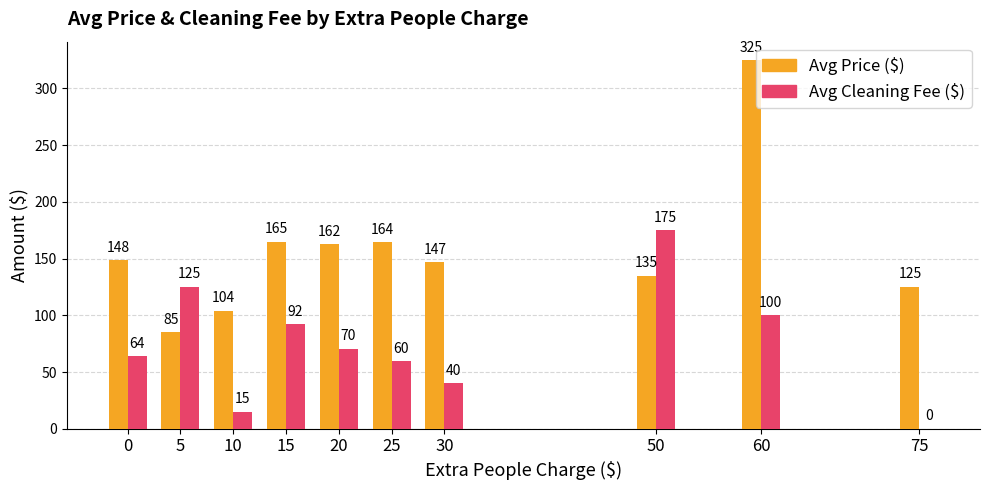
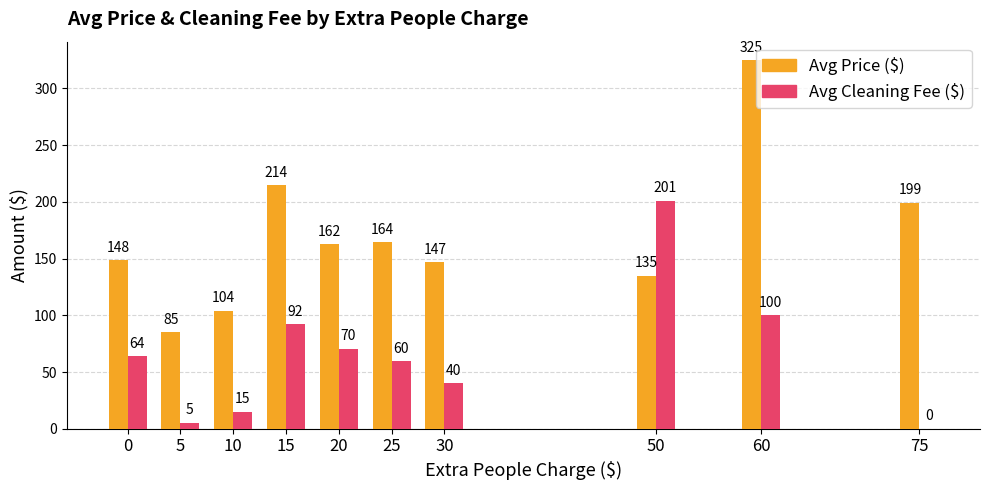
  {
    "Avg Price ($)": {
      "0": 148,
      "5": 85,
      "10": 104,
-     "15": 165,
+     "15": 214,
      "20": 162,
      "25": 164,
      "30": 147,
      "50": 135,
-     "75": 125
+     "75": 199
    },
    "Avg Cleaning Fee ($)": {
      "0": 64,
-     "5": 125,
+     "5": 5,
      "10": 15,
      "15": 92,
      "20": 70,
      "25": 60,
      "30": 40,
-     "50": 175,
+     "50": 201,
      "60": 100,
      "75": 0
    }
  }
